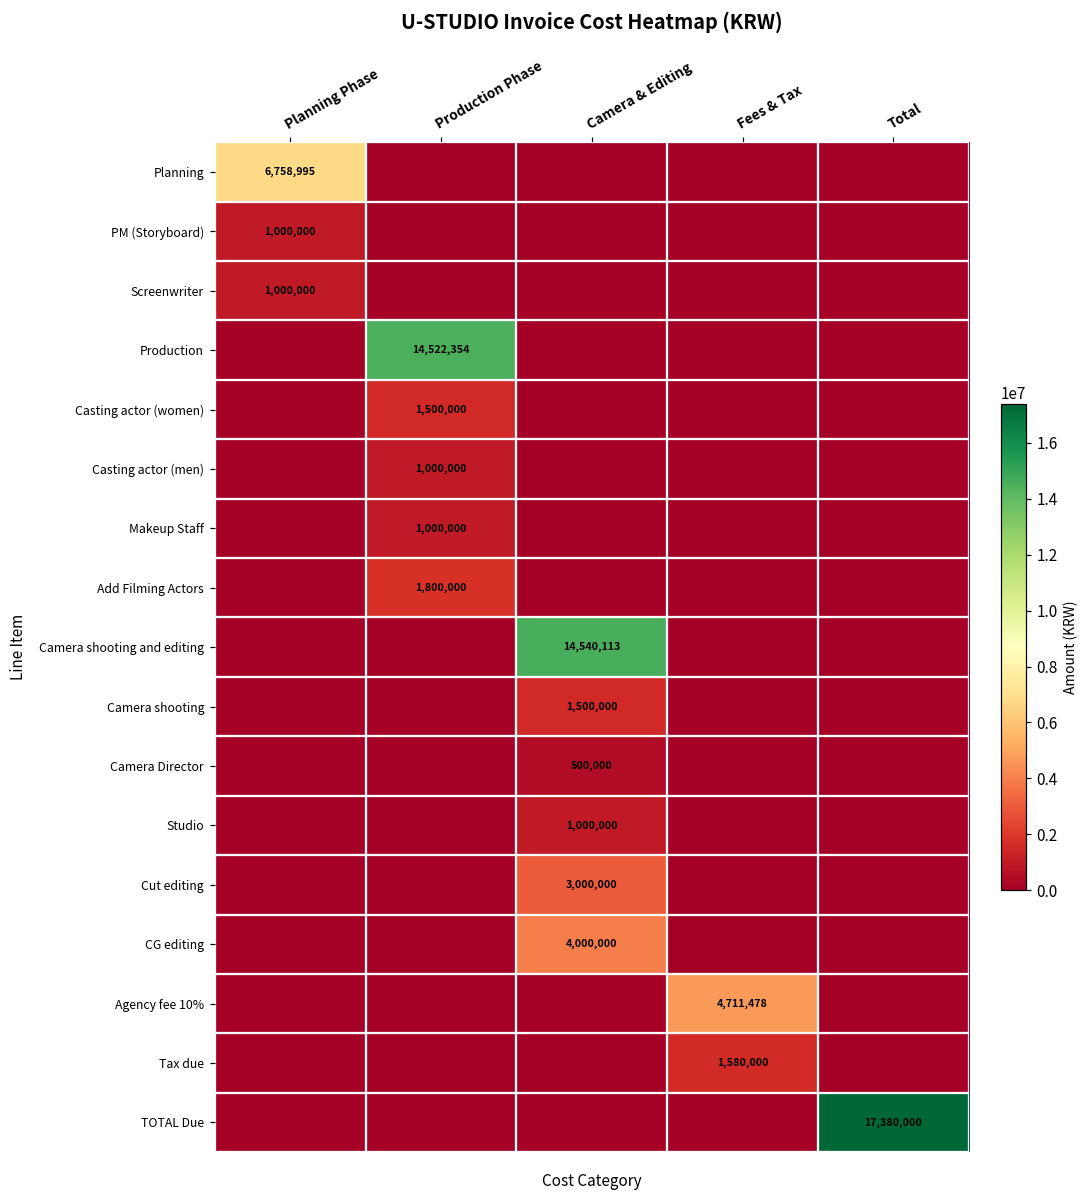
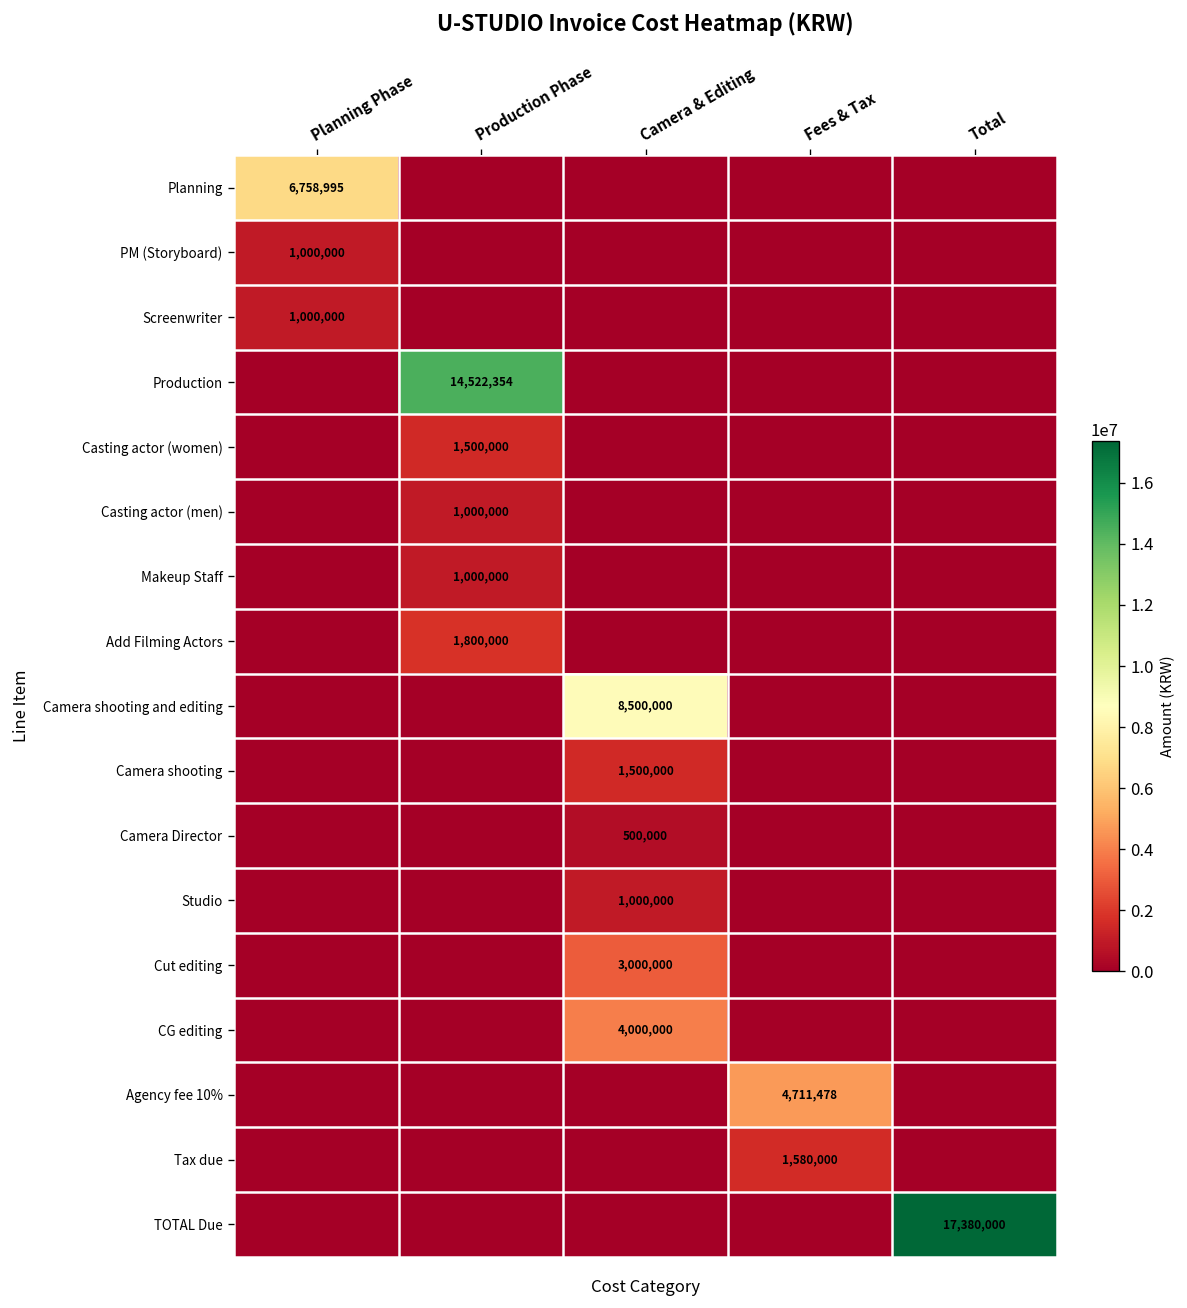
  {
    "Camera shooting and editing": {
-     "Camera & Editing": "14,540,113"
+     "Camera & Editing": "8,500,000"
    }
  }
